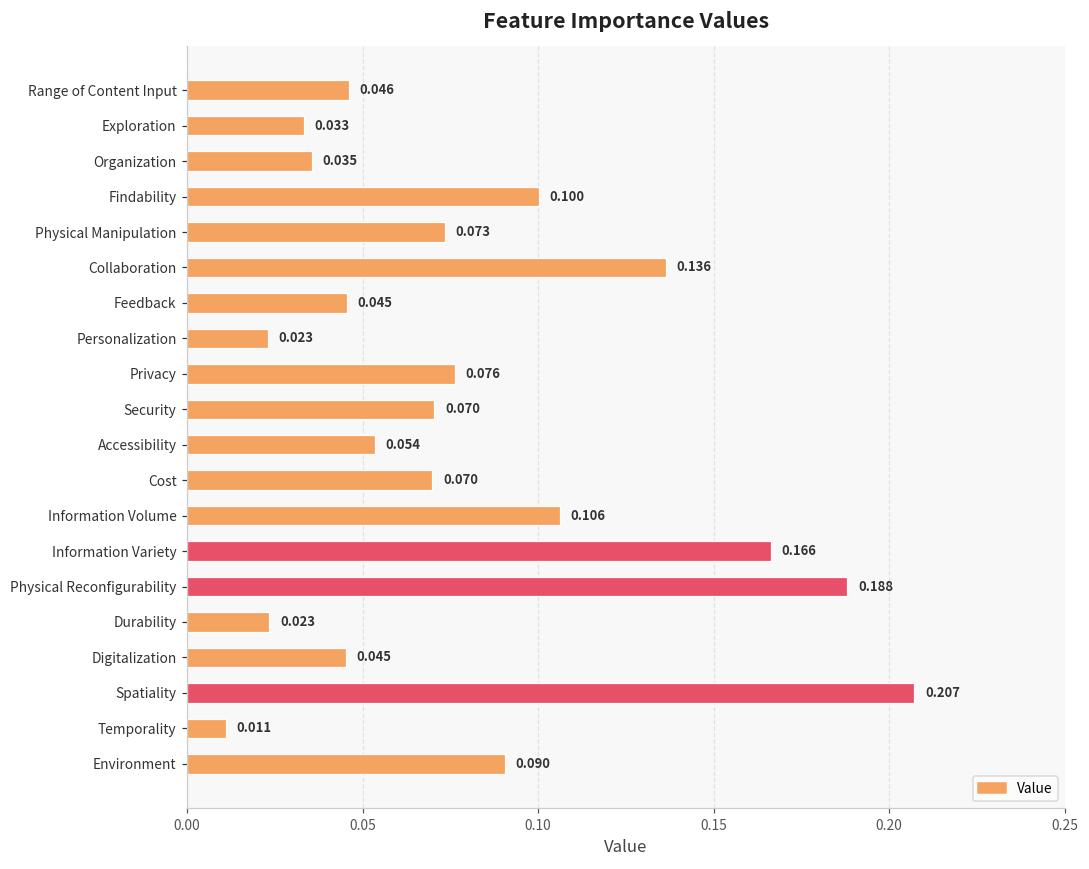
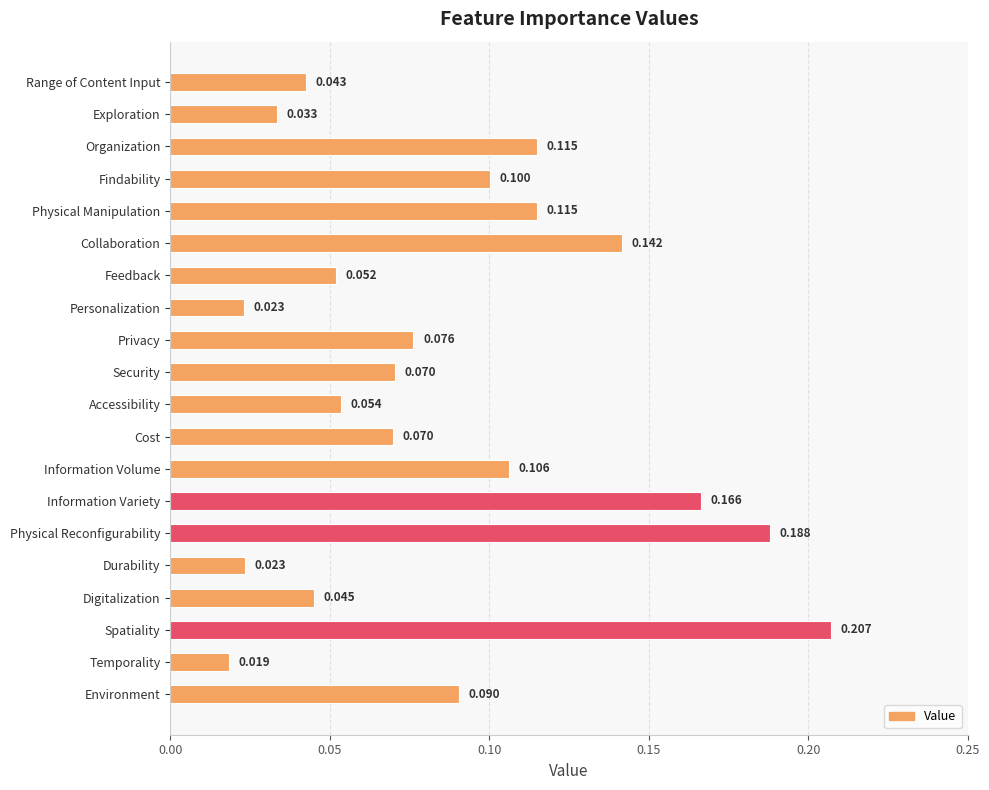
  {
-   "Range of Content Input": 0.046,
+   "Range of Content Input": 0.043,
    "Exploration": 0.033,
-   "Organization": 0.035,
+   "Organization": 0.115,
    "Findability": 0.100,
-   "Physical Manipulation": 0.073,
-   "Collaboration": 0.136,
-   "Feedback": 0.045,
+   "Physical Manipulation": 0.115,
+   "Collaboration": 0.142,
+   "Feedback": 0.052,
    "Personalization": 0.023,
    "Privacy": 0.076,
    "Security": 0.070,
    "Accessibility": 0.054,
    "Cost": 0.070,
    "Information Volume": 0.106,
    "Information Variety": 0.166,
    "Physical Reconfigurability": 0.188,
    "Durability": 0.023,
    "Digitalization": 0.045,
    "Spatiality": 0.207,
-   "Temporality": 0.011,
+   "Temporality": 0.019,
    "Environment": 0.090
  }
